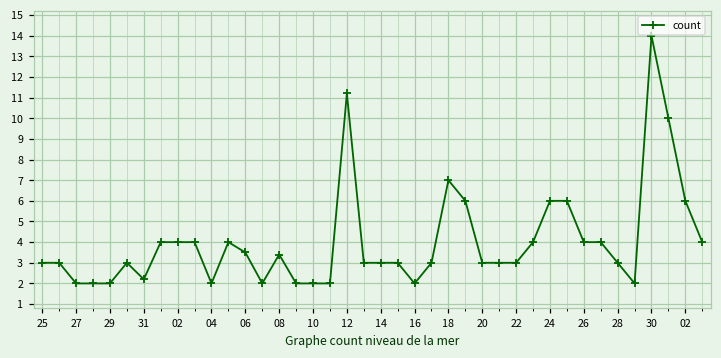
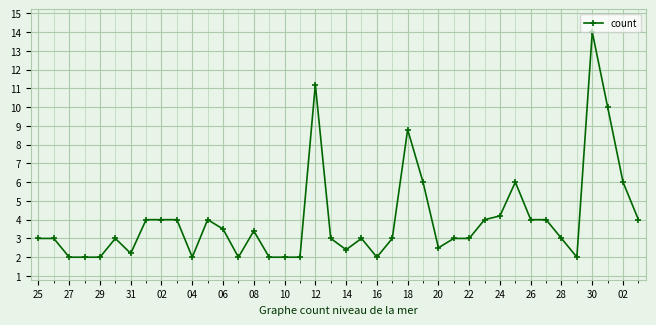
  {
    "25": 3.0,
    "27": 2.0,
    "29": 2.0,
    "31": 2.2,
    "04": 2.0,
    "06": 3.5,
    "08": 3.4,
    "10": 2.0,
    "12": 11.2,
-   "14": 3.0,
+   "14": 2.4,
    "16": 2.0,
-   "18": 7.0,
-   "20": 3.0,
+   "18": 8.8,
+   "20": 2.5,
    "22": 3.0,
-   "24": 6.0,
+   "24": 4.2,
    "26": 4.0,
    "28": 3.0
  }
